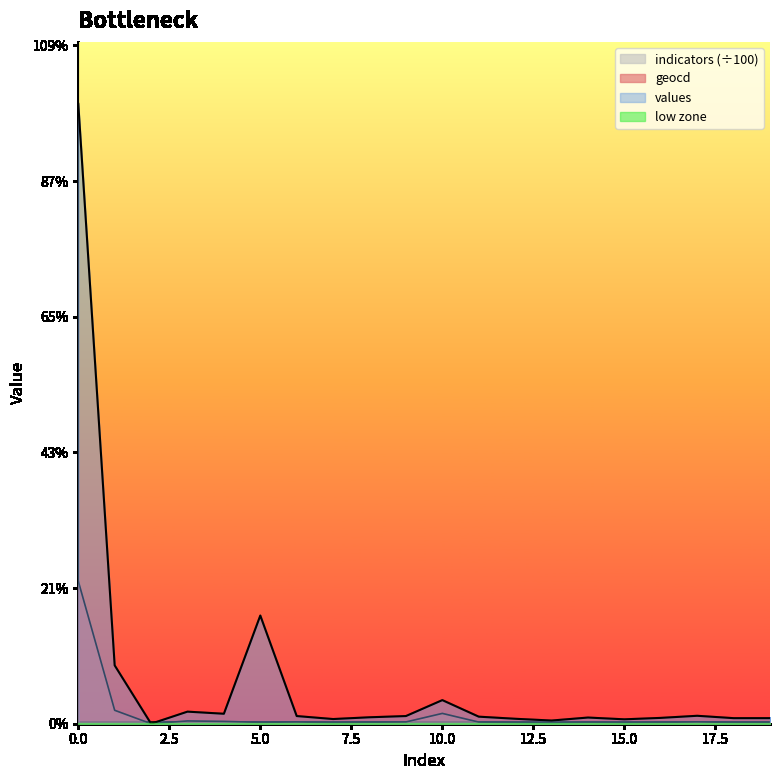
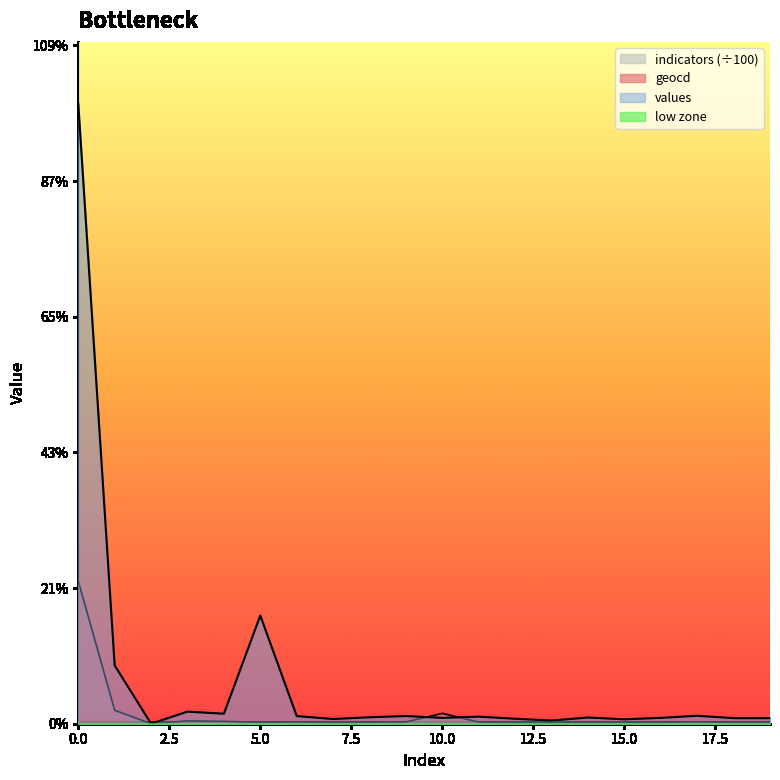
  {
    "geocd": {
      "0.0": "23%",
      "10.0": "2%"
    },
    "values": {
      "0.0": "100%",
      "5.0": "17%",
-     "10.0": "4%",
+     "10.0": "1%",
      "15.0": "1%"
    }
  }
